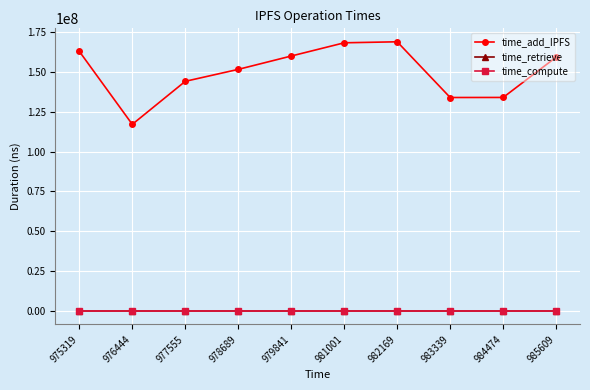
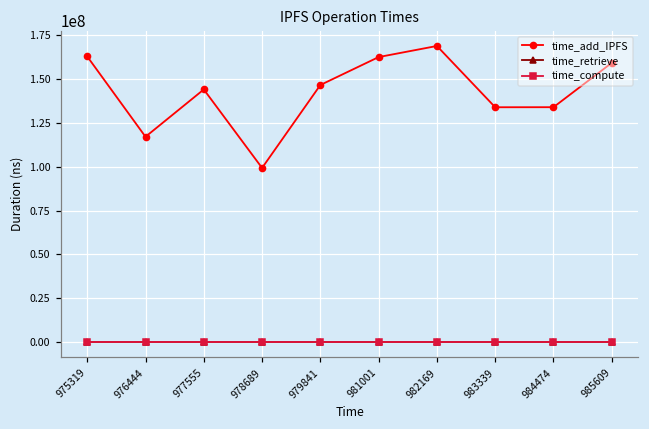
  {
    "time_add_IPFS": {
      "975319": 163000000,
      "976444": 117000000,
      "977555": 144000000,
-     "978689": 152000000,
-     "979841": 160000000,
-     "981001": 168000000,
+     "978689": 99000000,
+     "979841": 147000000,
+     "981001": 163000000,
      "982169": 169000000,
      "983339": 134000000,
      "984474": 134000000
    },
    "time_compute": {
      "975319": 0,
      "976444": 0,
      "977555": 0,
      "978689": 0,
      "979841": 0,
      "981001": 0,
      "982169": 0,
      "983339": 0,
      "984474": 0,
      "985609": 0
    }
  }
